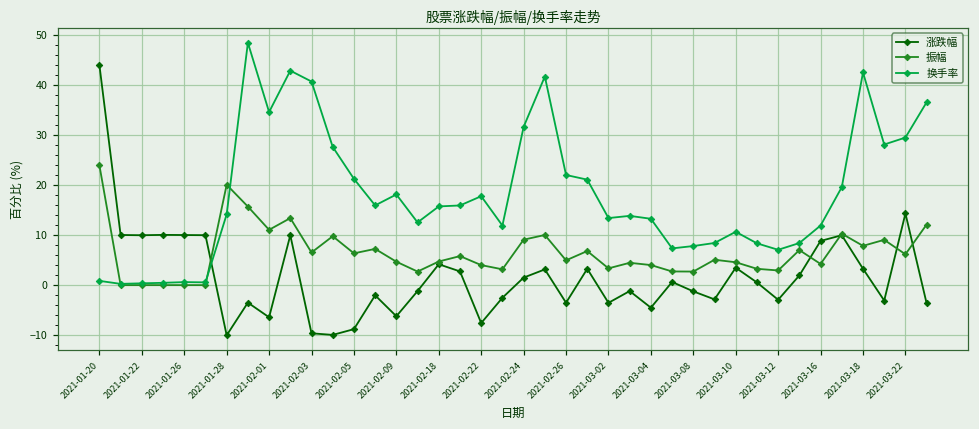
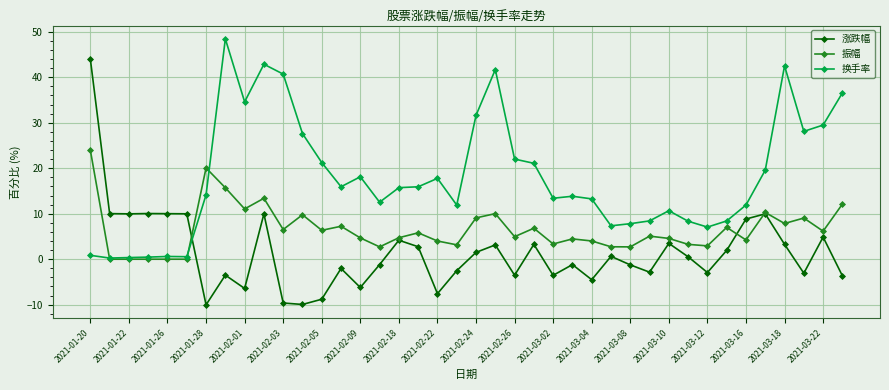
  {
    "涨跌幅": {
      "2021-01-20": 44,
      "2021-01-22": 10,
      "2021-01-26": 10,
      "2021-01-28": -10,
      "2021-02-01": -6,
      "2021-02-03": -10,
      "2021-02-05": -9,
      "2021-02-09": -6,
      "2021-02-22": -8,
      "2021-02-24": 2,
      "2021-02-26": -4,
      "2021-03-02": -4,
      "2021-03-04": -5,
      "2021-03-08": -1,
      "2021-03-10": 3,
      "2021-03-12": -3,
      "2021-03-16": 9,
      "2021-03-18": 3,
-     "2021-03-22": 14
+     "2021-03-22": 5
    }
  }
